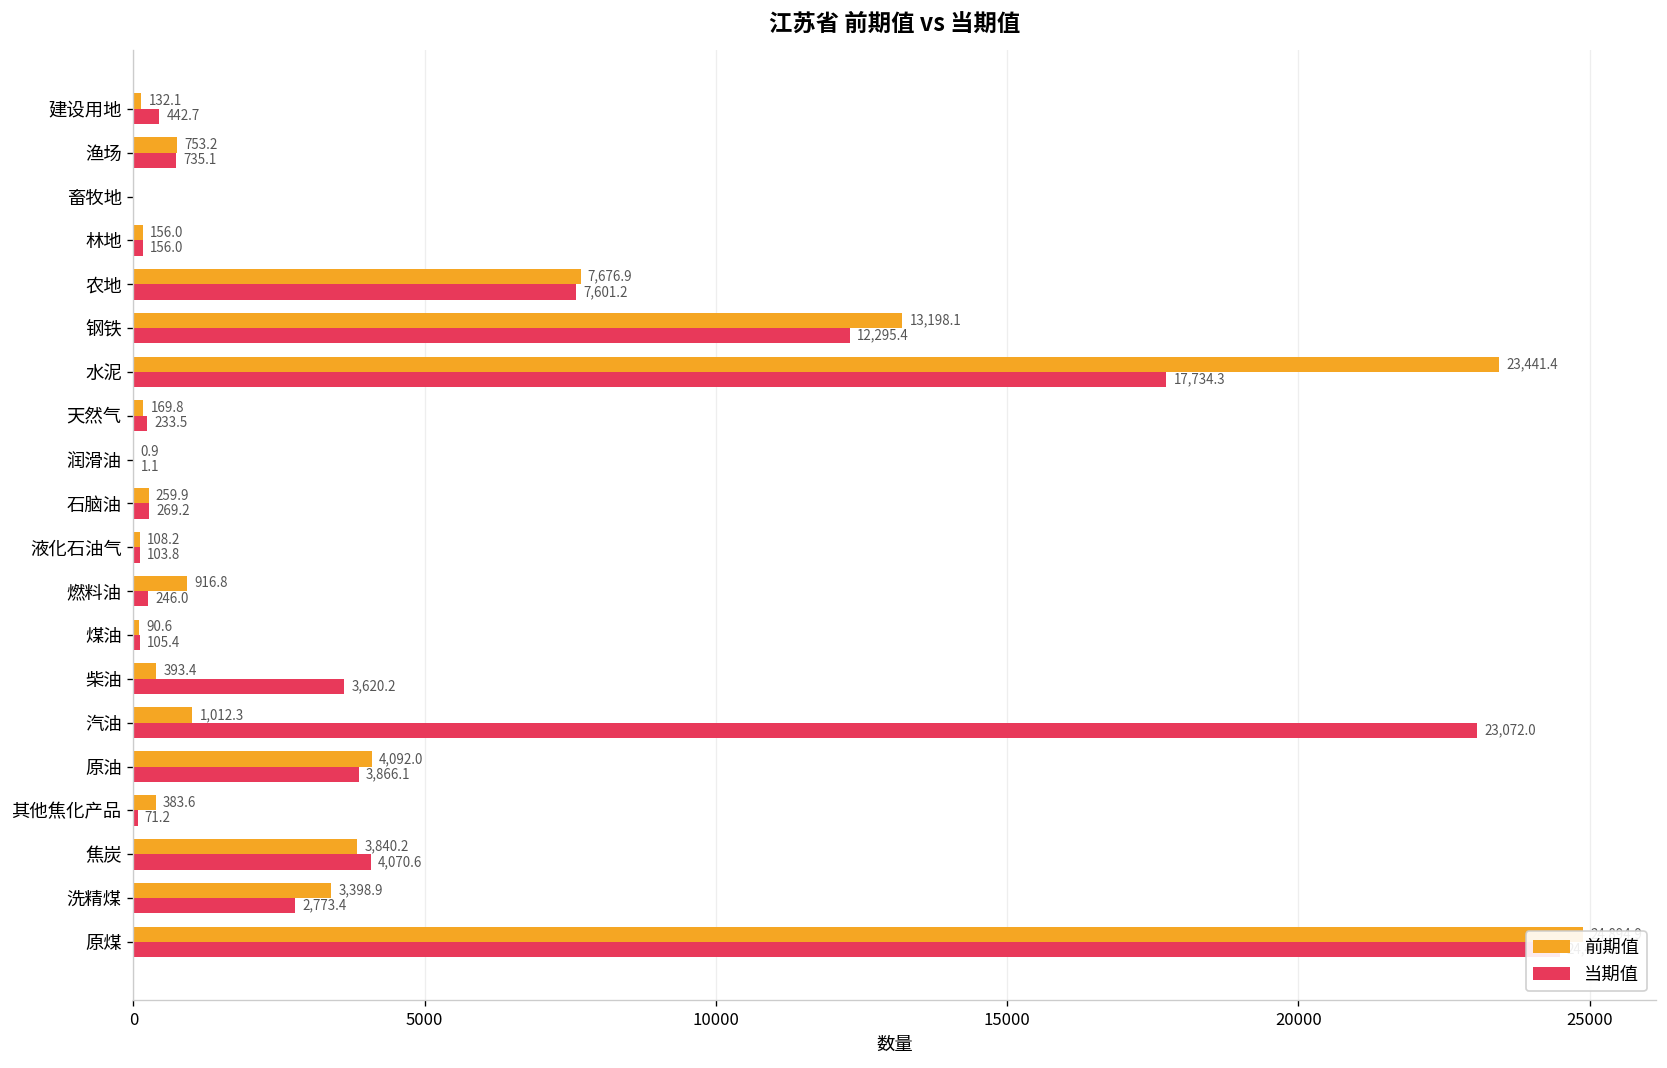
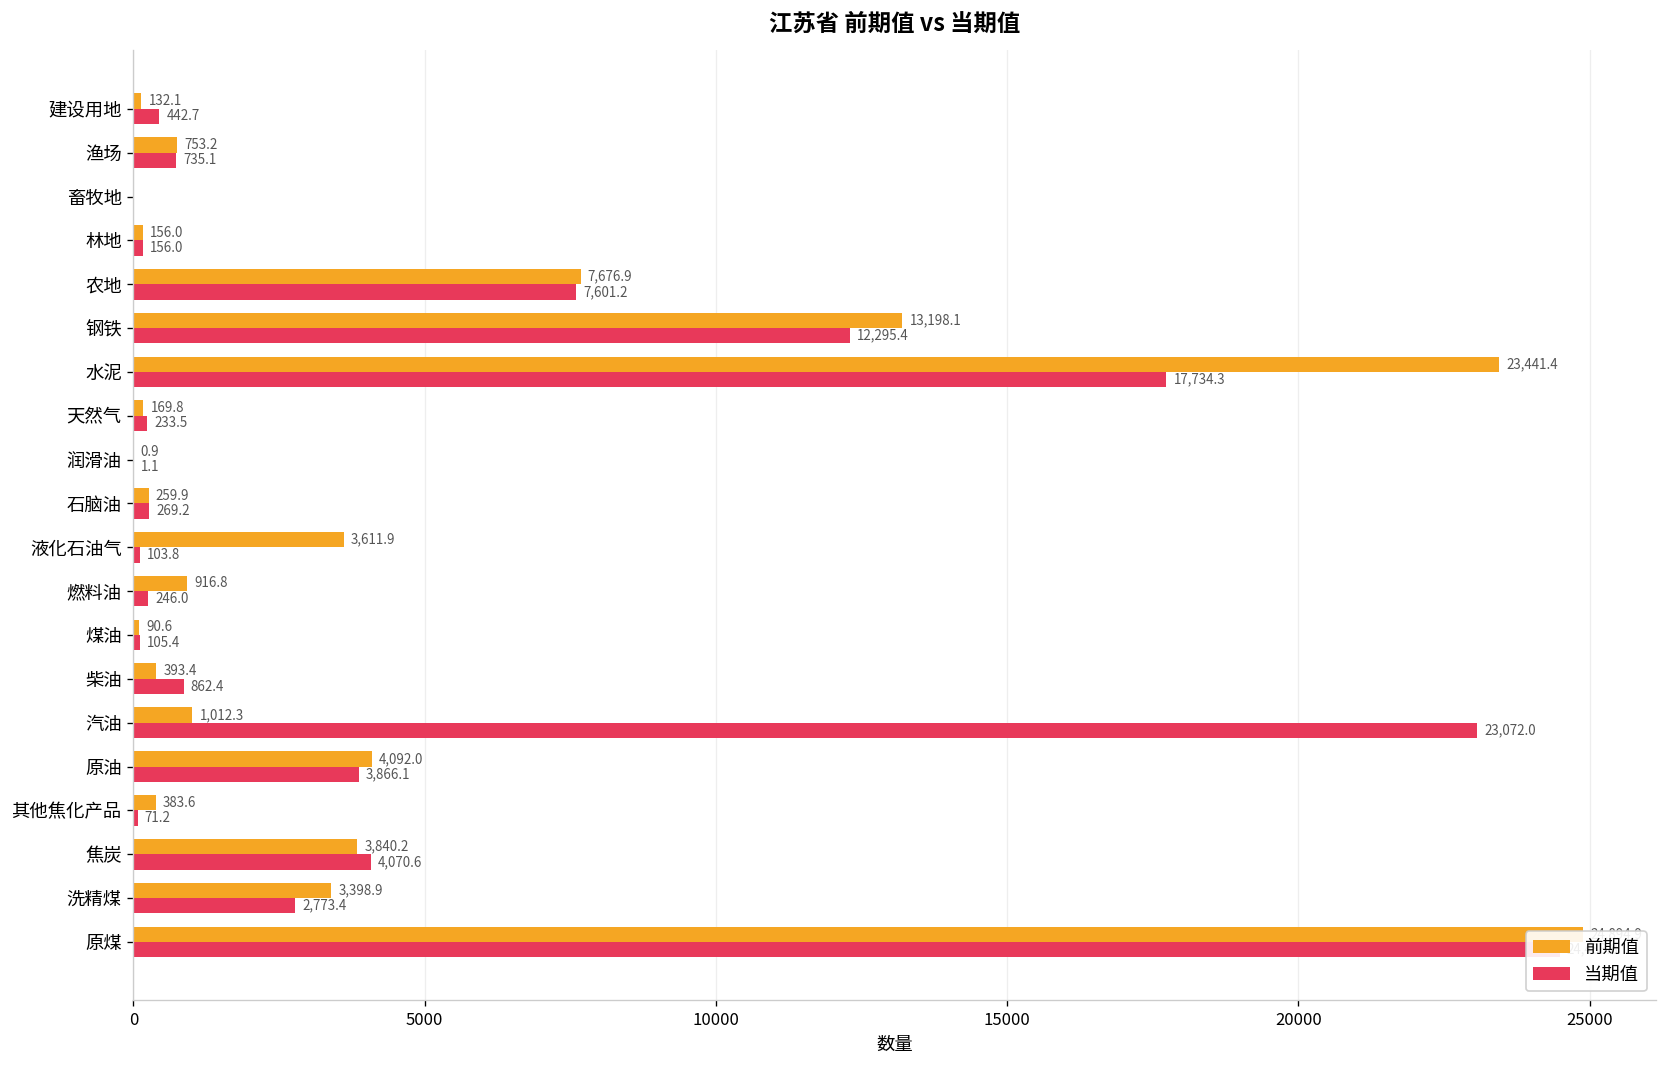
  {
    "前期值": {
      "建设用地": "132.1",
      "渔场": "753.2",
      "林地": "156.0",
      "农地": "7,676.9",
      "钢铁": "13,198.1",
      "水泥": "23,441.4",
      "天然气": "169.8",
      "润滑油": "0.9",
      "石脑油": "259.9",
-     "液化石油气": "108.2",
+     "液化石油气": "3,611.9",
      "燃料油": "916.8",
      "煤油": "90.6",
      "柴油": "393.4",
      "汽油": "1,012.3",
      "原油": "4,092.0",
      "其他焦化产品": "383.6",
      "焦炭": "3,840.2",
      "洗精煤": "3,398.9"
    },
    "当期值": {
      "建设用地": "442.7",
      "渔场": "735.1",
      "林地": "156.0",
      "农地": "7,601.2",
      "钢铁": "12,295.4",
      "水泥": "17,734.3",
      "天然气": "233.5",
      "润滑油": "1.1",
      "石脑油": "269.2",
      "液化石油气": "103.8",
      "燃料油": "246.0",
      "煤油": "105.4",
-     "柴油": "3,620.2",
+     "柴油": "862.4",
      "汽油": "23,072.0",
      "原油": "3,866.1",
      "其他焦化产品": "71.2",
      "焦炭": "4,070.6",
      "洗精煤": "2,773.4"
    }
  }
